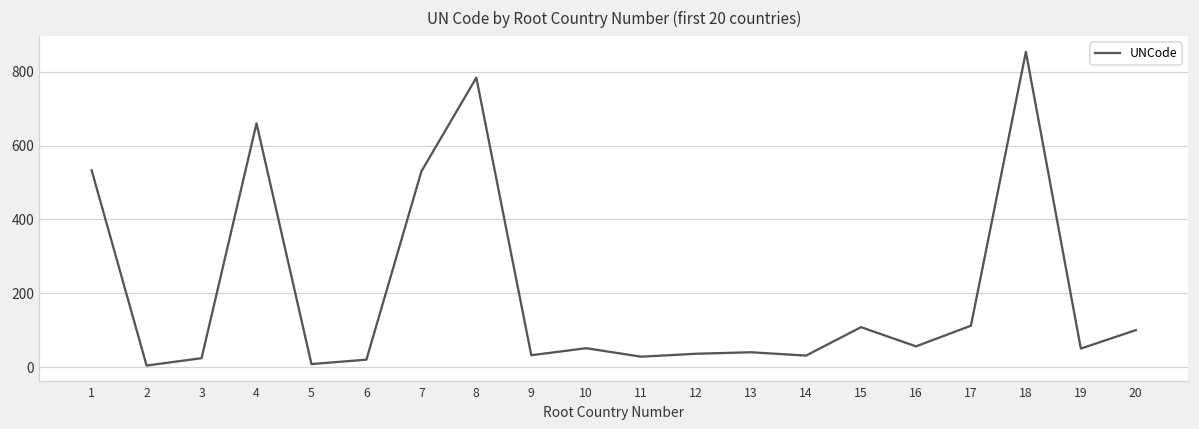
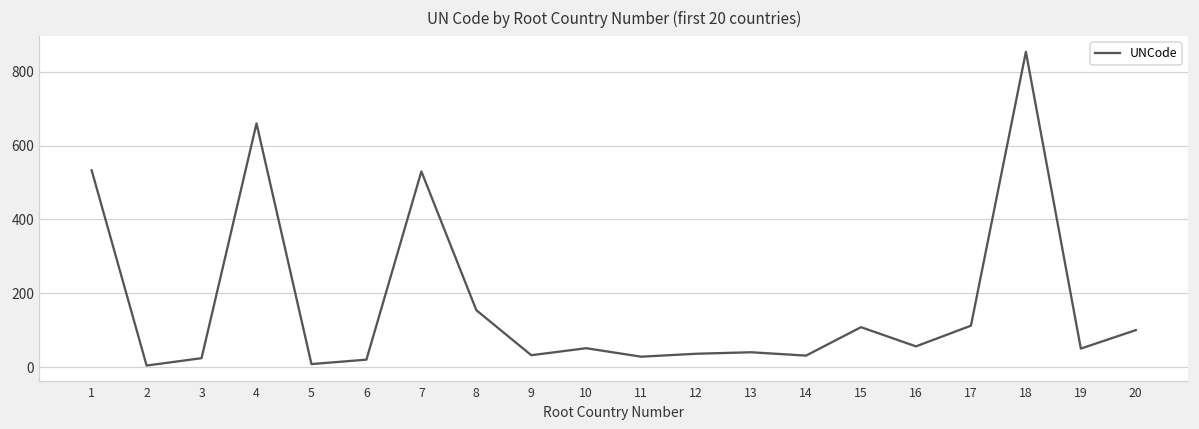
  {
    "1": 530,
    "2": 0,
    "3": 20,
    "4": 660,
    "5": 10,
    "6": 20,
    "7": 530,
-   "8": 780,
+   "8": 150,
    "9": 30,
    "10": 50,
    "11": 30,
    "12": 40,
    "13": 40,
    "14": 30,
    "15": 110,
    "16": 60,
    "17": 110,
    "18": 850,
    "19": 50,
    "20": 100
  }
